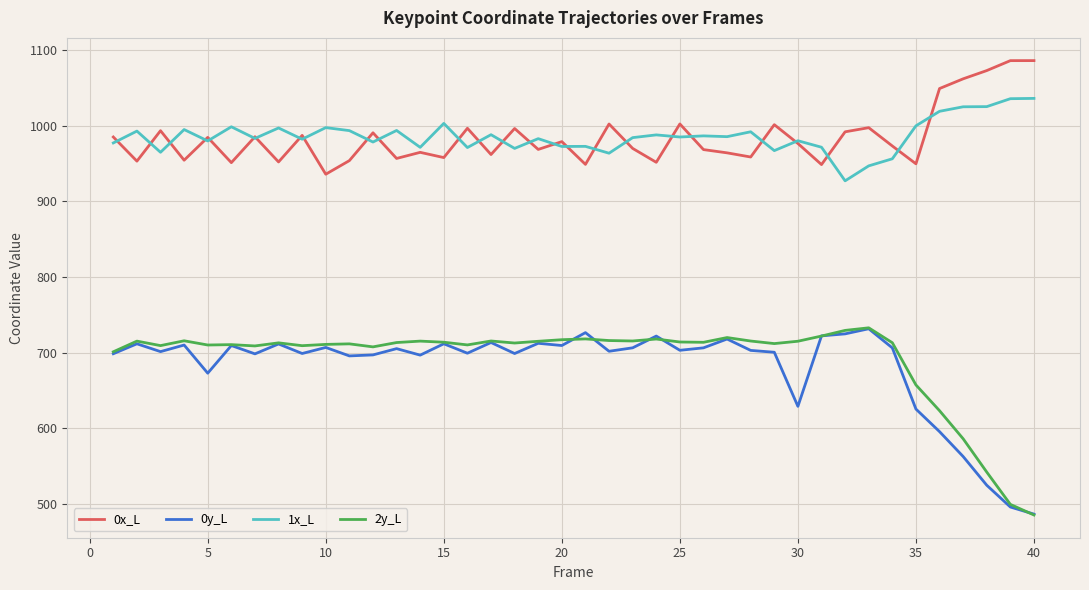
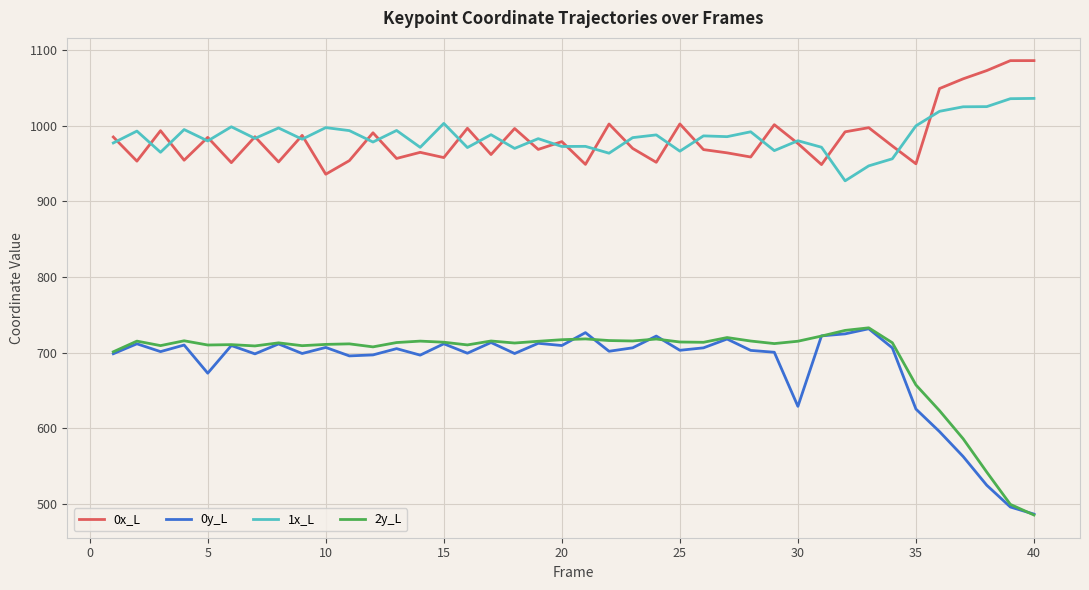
  {
    "0x_L": {
      "5": 980,
      "10": 940,
      "15": 960,
      "20": 980,
      "25": 1000,
      "30": 980,
      "35": 950,
      "40": 1090
    },
    "0y_L": {
      "5": 670,
      "10": 710,
      "20": 710,
      "25": 700,
      "30": 630,
      "35": 630
    },
    "1x_L": {
      "5": 980,
      "10": 1000,
      "15": 1000,
      "20": 970,
-     "25": 990,
+     "25": 970,
      "30": 980,
      "35": 1000,
      "40": 1040
    },
    "2y_L": {
      "5": 710,
      "10": 710,
      "20": 720,
      "25": 710,
      "30": 720,
      "35": 660
    }
  }
